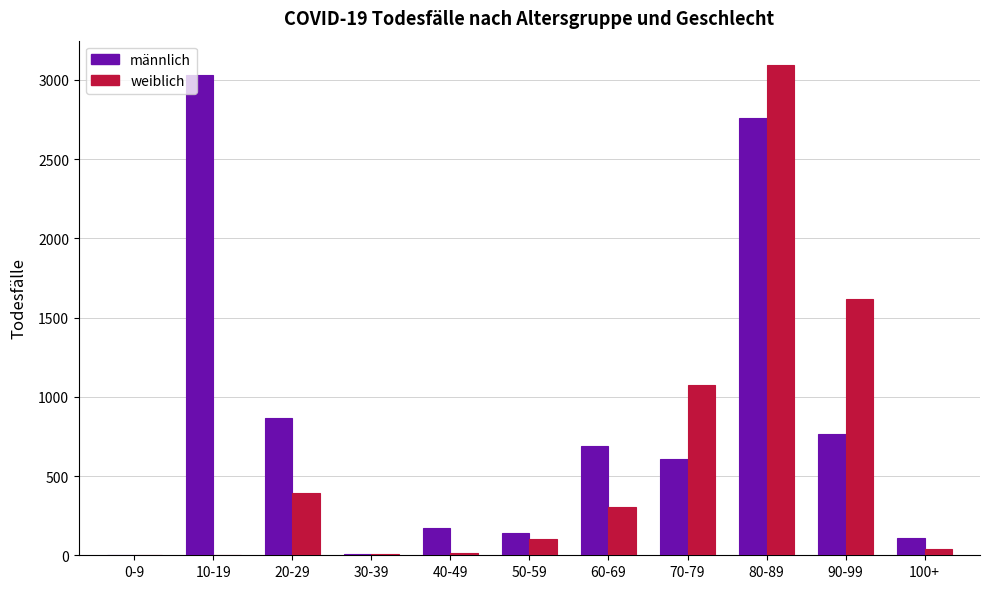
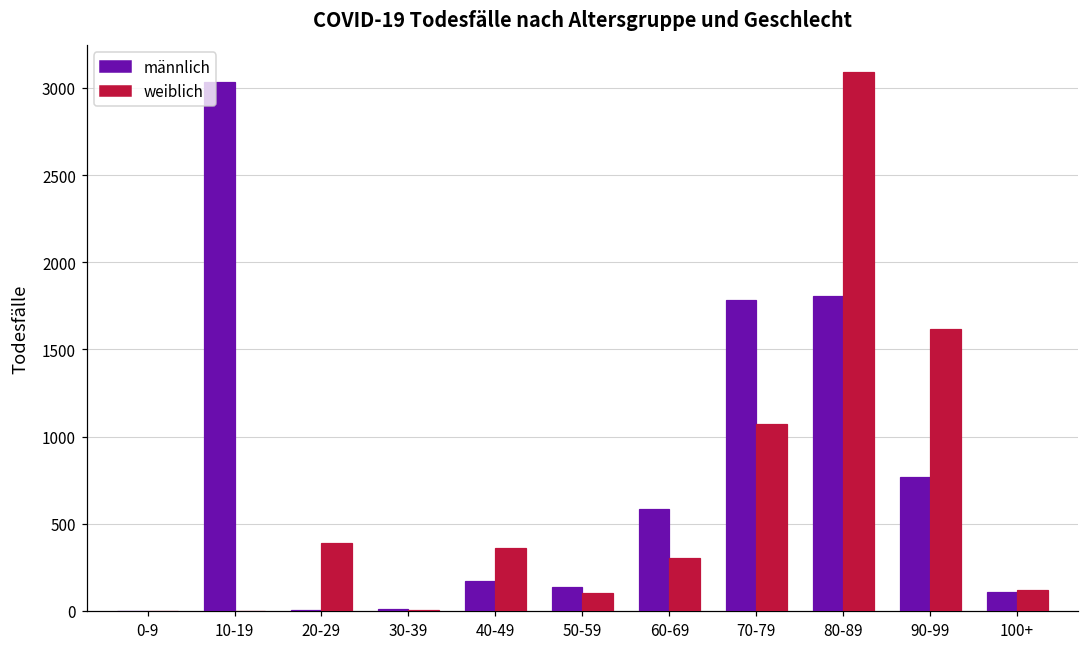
  {
    "männlich": {
      "0-9": 0,
      "10-19": 3030,
-     "20-29": 870,
+     "20-29": 10,
      "40-49": 170,
      "50-59": 140,
-     "60-69": 690,
-     "70-79": 610,
-     "80-89": 2760,
+     "60-69": 580,
+     "70-79": 1790,
+     "80-89": 1800,
      "90-99": 770,
      "100+": 110
    },
    "weiblich": {
      "10-19": 0,
      "20-29": 390,
-     "40-49": 20,
+     "40-49": 360,
      "50-59": 100,
      "60-69": 310,
      "70-79": 1070,
      "80-89": 3090,
      "90-99": 1620,
-     "100+": 40
+     "100+": 120
    }
  }
